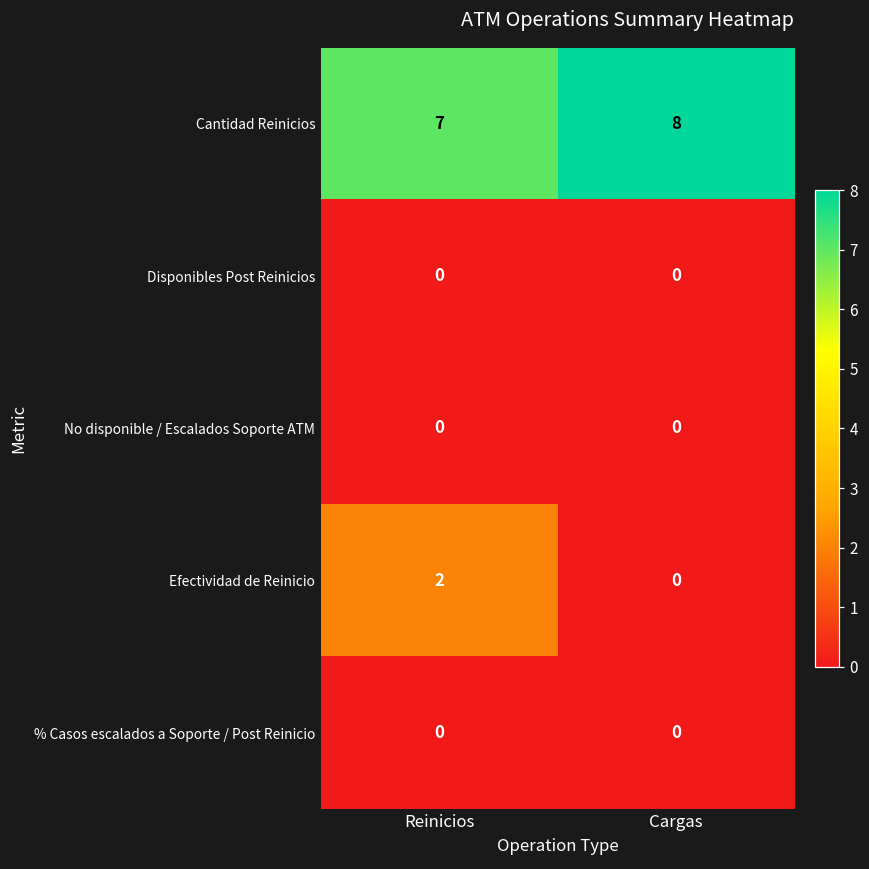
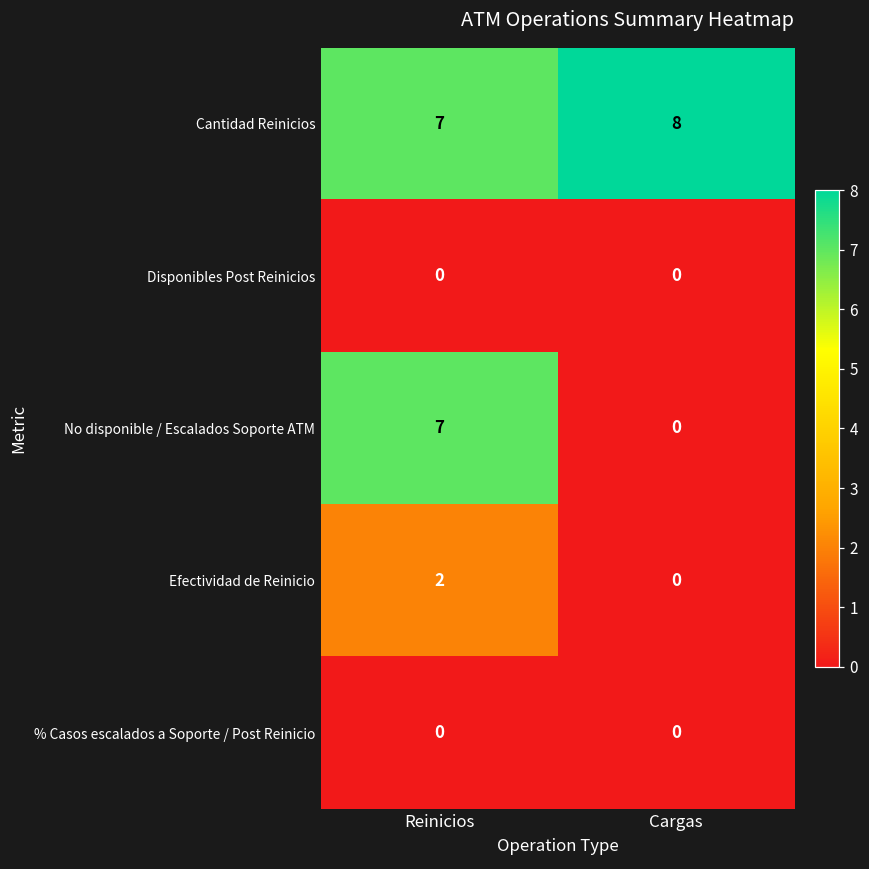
  {
    "Cantidad Reinicios": {
      "Reinicios": 7,
      "Cargas": 8
    },
    "Disponibles Post Reinicios": {
      "Reinicios": 0,
      "Cargas": 0
    },
    "No disponible / Escalados Soporte ATM": {
-     "Reinicios": 0,
+     "Reinicios": 7,
      "Cargas": 0
    },
    "Efectividad de Reinicio": {
      "Reinicios": 2,
      "Cargas": 0
    },
    "% Casos escalados a Soporte / Post Reinicio": {
      "Reinicios": 0,
      "Cargas": 0
    }
  }
